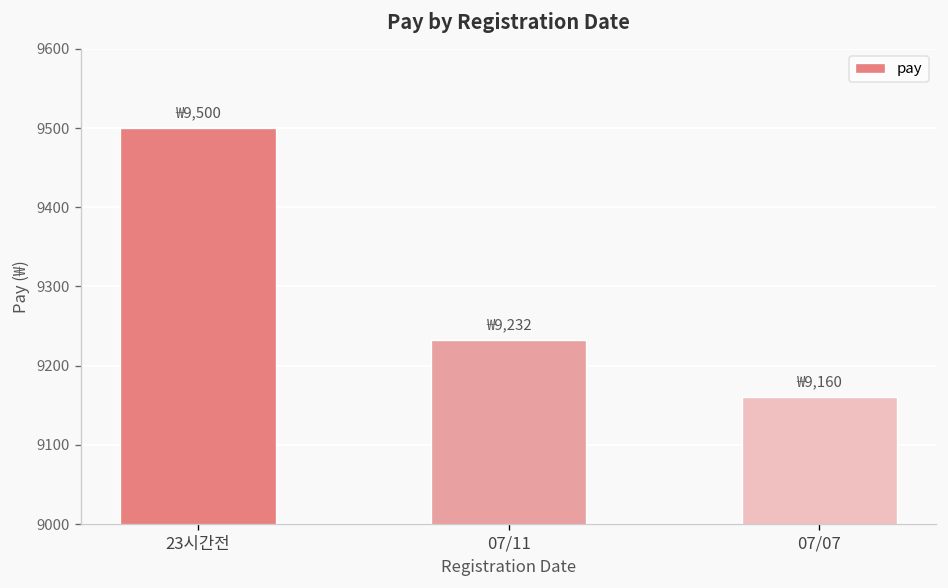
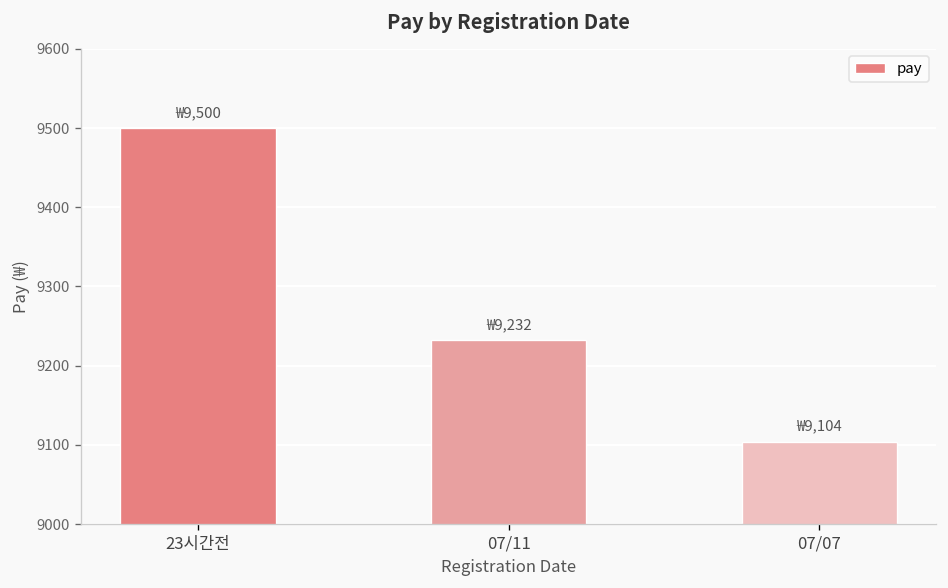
  {
    "23시간전": "9,500",
    "07/11": "9,232",
-   "07/07": "9,160"
+   "07/07": "9,104"
  }
